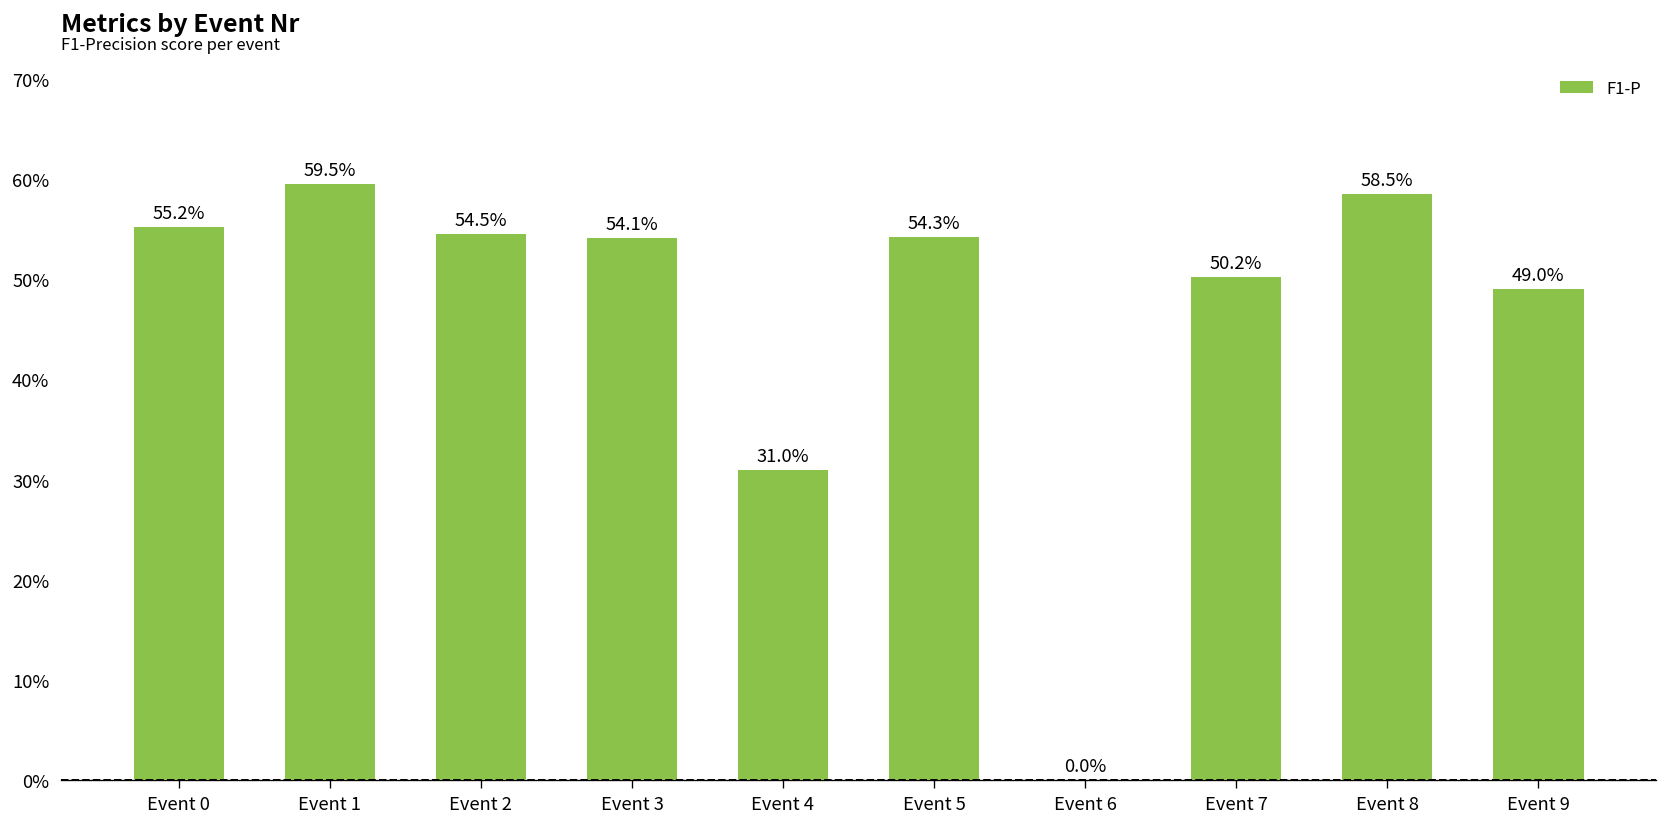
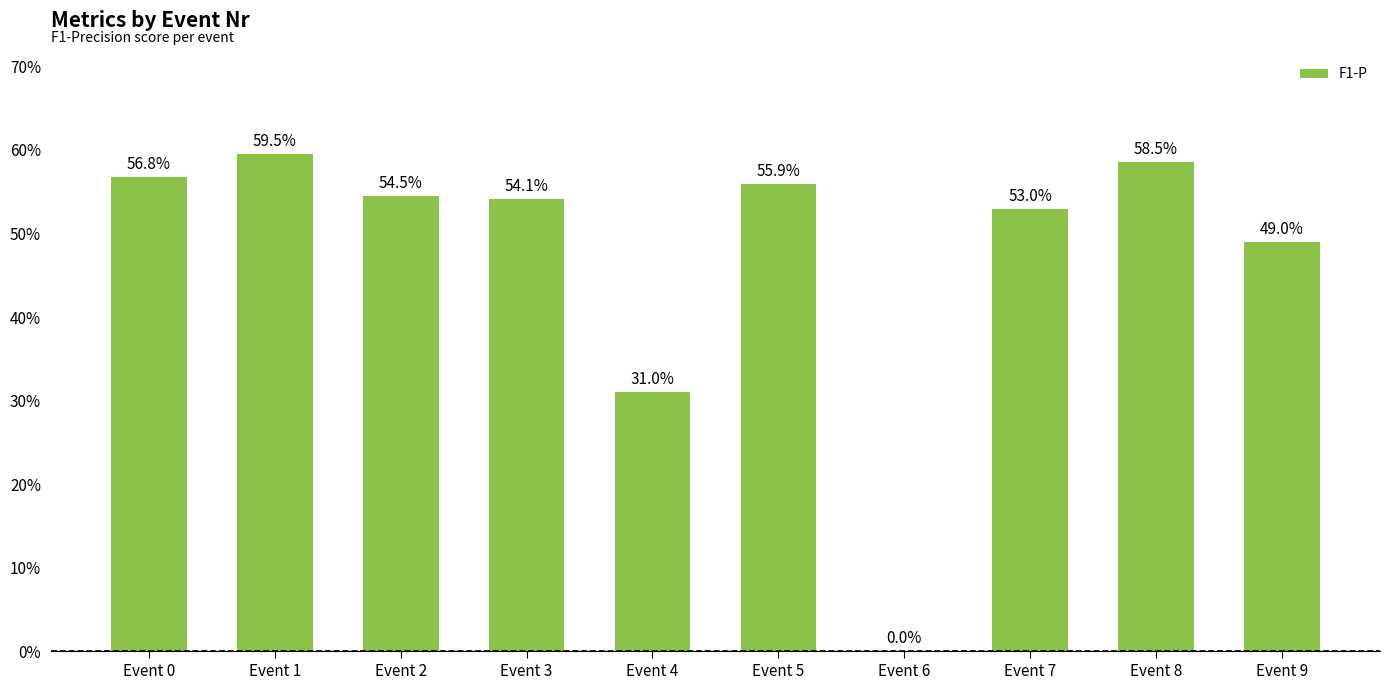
  {
-   "Event 0": "55.2%",
+   "Event 0": "56.8%",
    "Event 1": "59.5%",
    "Event 2": "54.5%",
    "Event 3": "54.1%",
    "Event 4": "31.0%",
-   "Event 5": "54.3%",
+   "Event 5": "55.9%",
    "Event 6": "0.0%",
-   "Event 7": "50.2%",
+   "Event 7": "53.0%",
    "Event 8": "58.5%",
    "Event 9": "49.0%"
  }
